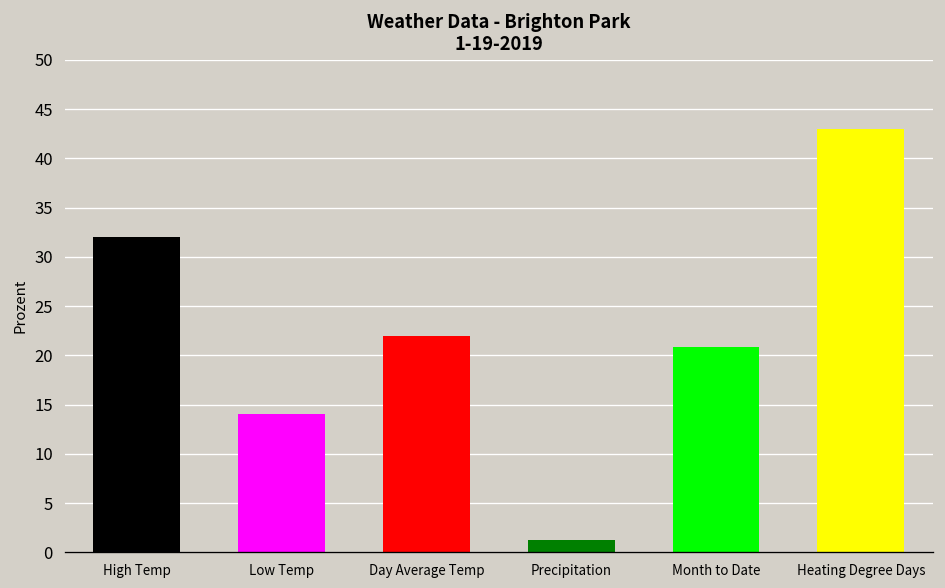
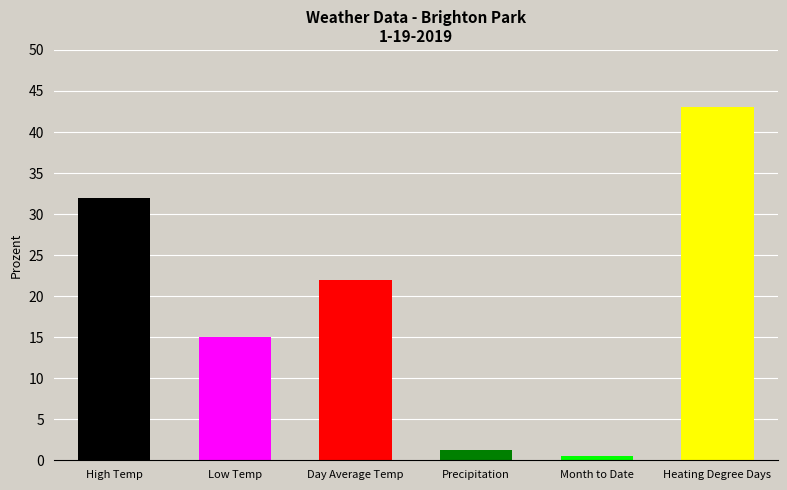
  {
    "High Temp": 32,
-   "Low Temp": 14,
+   "Low Temp": 15,
    "Day Average Temp": 22,
    "Precipitation": 1,
-   "Month to Date": 21,
+   "Month to Date": 0,
    "Heating Degree Days": 43
  }
